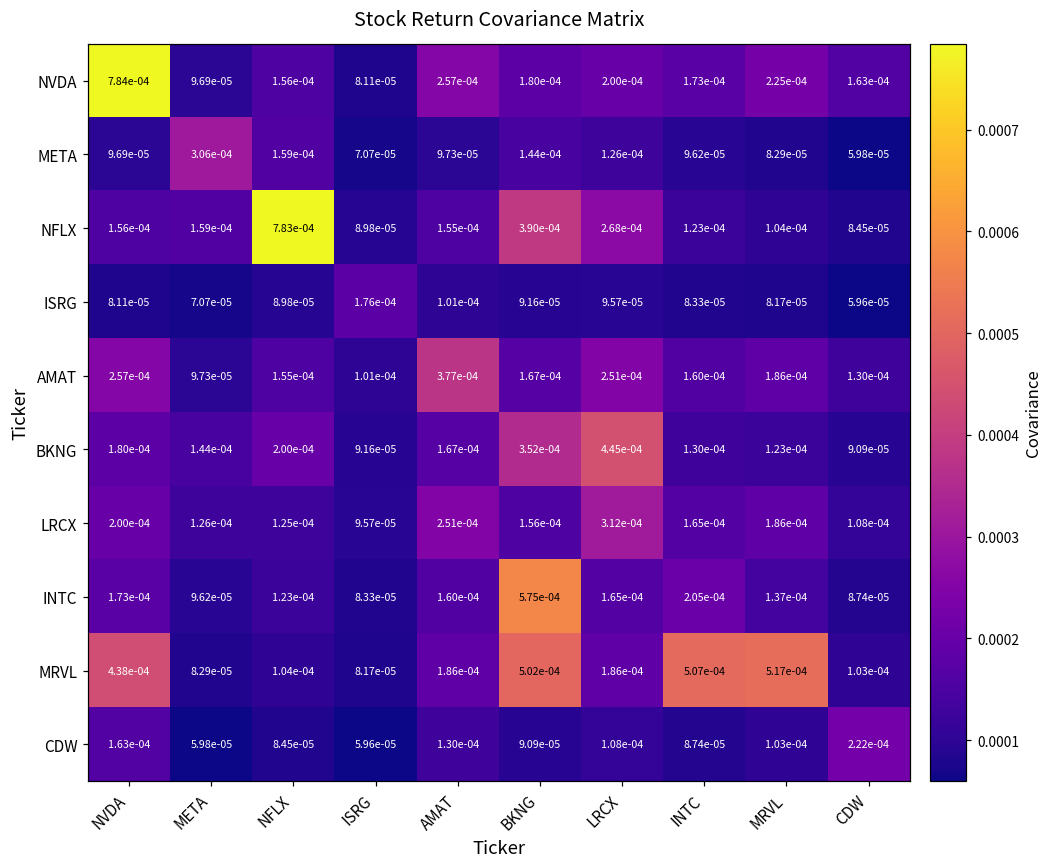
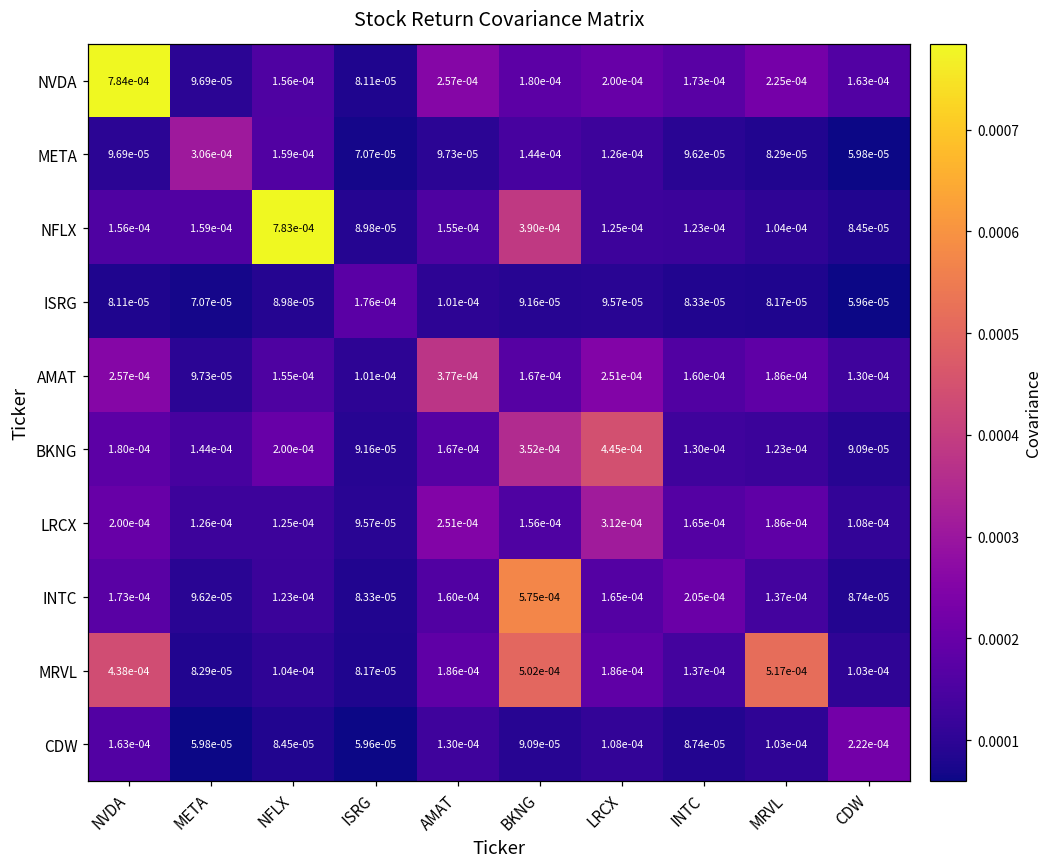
  {
    "NVDA": {
      "NVDA": "7.84e-04",
      "META": "9.69e-05",
      "NFLX": "1.56e-04",
      "ISRG": "8.11e-05",
      "AMAT": "2.57e-04",
      "BKNG": "1.80e-04",
      "LRCX": "2.00e-04",
      "INTC": "1.73e-04",
      "MRVL": "2.25e-04",
      "CDW": "1.63e-04"
    },
    "META": {
      "NVDA": "9.69e-05",
      "META": "3.06e-04",
      "NFLX": "1.59e-04",
      "ISRG": "7.07e-05",
      "AMAT": "9.73e-05",
      "BKNG": "1.44e-04",
      "LRCX": "1.26e-04",
      "INTC": "9.62e-05",
      "MRVL": "8.29e-05",
      "CDW": "5.98e-05"
    },
    "NFLX": {
      "NVDA": "1.56e-04",
      "META": "1.59e-04",
      "NFLX": "7.83e-04",
      "ISRG": "8.98e-05",
      "AMAT": "1.55e-04",
      "BKNG": "3.90e-04",
-     "LRCX": "2.68e-04",
+     "LRCX": "1.25e-04",
      "INTC": "1.23e-04",
      "MRVL": "1.04e-04",
      "CDW": "8.45e-05"
    },
    "ISRG": {
      "NVDA": "8.11e-05",
      "META": "7.07e-05",
      "NFLX": "8.98e-05",
      "ISRG": "1.76e-04",
      "AMAT": "1.01e-04",
      "BKNG": "9.16e-05",
      "LRCX": "9.57e-05",
      "INTC": "8.33e-05",
      "MRVL": "8.17e-05",
      "CDW": "5.96e-05"
    },
    "AMAT": {
      "NVDA": "2.57e-04",
      "META": "9.73e-05",
      "NFLX": "1.55e-04",
      "ISRG": "1.01e-04",
      "AMAT": "3.77e-04",
      "BKNG": "1.67e-04",
      "LRCX": "2.51e-04",
      "INTC": "1.60e-04",
      "MRVL": "1.86e-04",
      "CDW": "1.30e-04"
    },
    "BKNG": {
      "NVDA": "1.80e-04",
      "META": "1.44e-04",
      "NFLX": "2.00e-04",
      "ISRG": "9.16e-05",
      "AMAT": "1.67e-04",
      "BKNG": "3.52e-04",
      "LRCX": "4.45e-04",
      "INTC": "1.30e-04",
      "MRVL": "1.23e-04",
      "CDW": "9.09e-05"
    },
    "LRCX": {
      "NVDA": "2.00e-04",
      "META": "1.26e-04",
      "NFLX": "1.25e-04",
      "ISRG": "9.57e-05",
      "AMAT": "2.51e-04",
      "BKNG": "1.56e-04",
      "LRCX": "3.12e-04",
      "INTC": "1.65e-04",
      "MRVL": "1.86e-04",
      "CDW": "1.08e-04"
    },
    "INTC": {
      "NVDA": "1.73e-04",
      "META": "9.62e-05",
      "NFLX": "1.23e-04",
      "ISRG": "8.33e-05",
      "AMAT": "1.60e-04",
      "BKNG": "5.75e-04",
      "LRCX": "1.65e-04",
      "INTC": "2.05e-04",
      "MRVL": "1.37e-04",
      "CDW": "8.74e-05"
    },
    "MRVL": {
      "NVDA": "4.38e-04",
      "META": "8.29e-05",
      "NFLX": "1.04e-04",
      "ISRG": "8.17e-05",
      "AMAT": "1.86e-04",
      "BKNG": "5.02e-04",
      "LRCX": "1.86e-04",
-     "INTC": "5.07e-04",
+     "INTC": "1.37e-04",
      "MRVL": "5.17e-04",
      "CDW": "1.03e-04"
    },
    "CDW": {
      "NVDA": "1.63e-04",
      "META": "5.98e-05",
      "NFLX": "8.45e-05",
      "ISRG": "5.96e-05",
      "AMAT": "1.30e-04",
      "BKNG": "9.09e-05",
      "LRCX": "1.08e-04",
      "INTC": "8.74e-05",
      "MRVL": "1.03e-04",
      "CDW": "2.22e-04"
    }
  }
